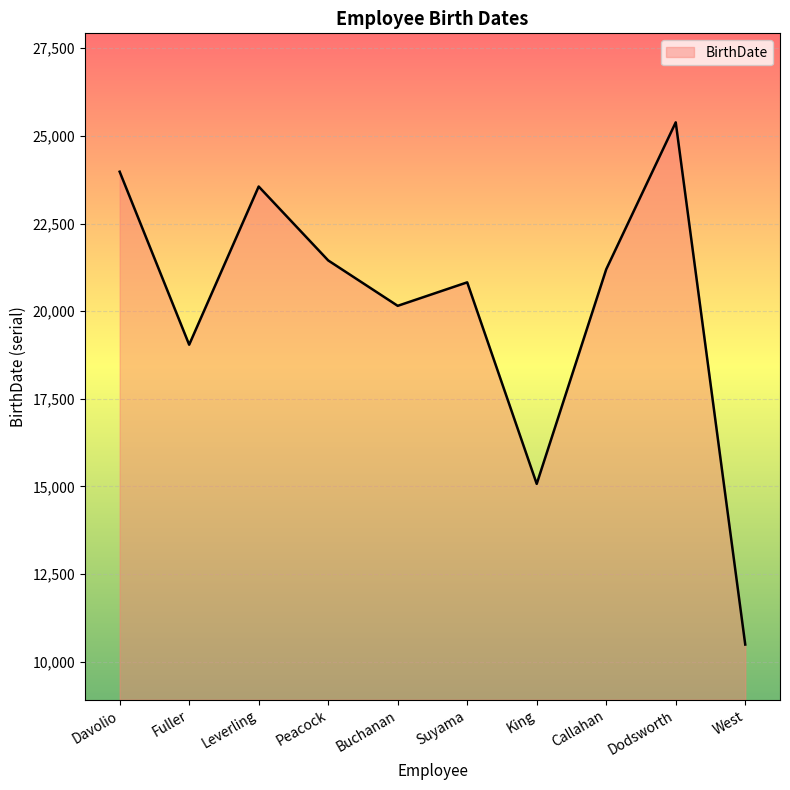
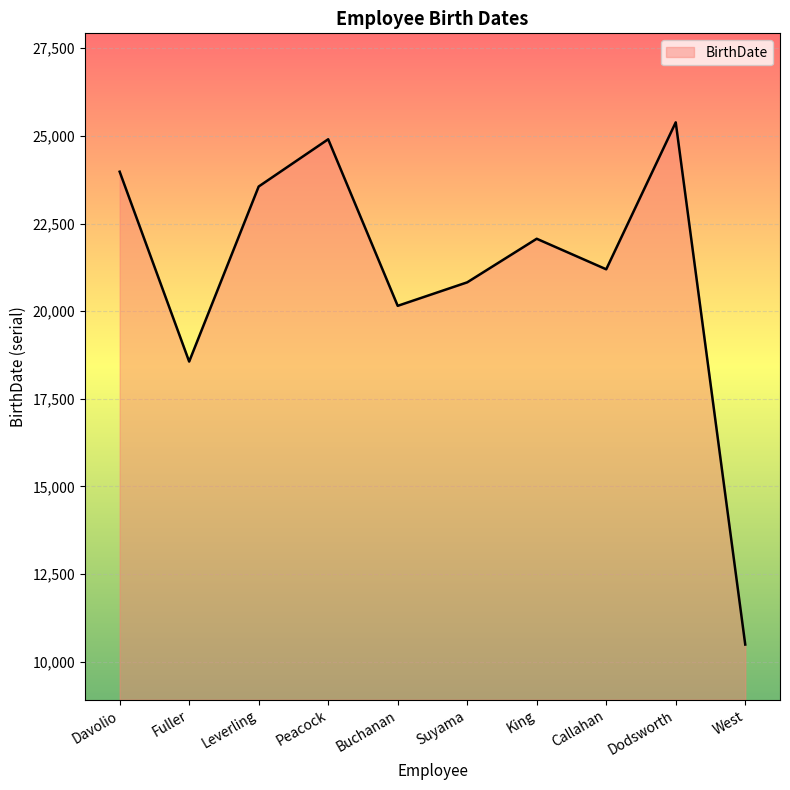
  {
    "Davolio": "24,000",
-   "Fuller": "19,000",
+   "Fuller": "18,600",
    "Leverling": "23,600",
-   "Peacock": "21,400",
+   "Peacock": "24,900",
    "Buchanan": "20,200",
    "Suyama": "20,800",
-   "King": "15,100",
+   "King": "22,100",
    "Callahan": "21,200",
    "Dodsworth": "25,400",
    "West": "10,500"
  }
